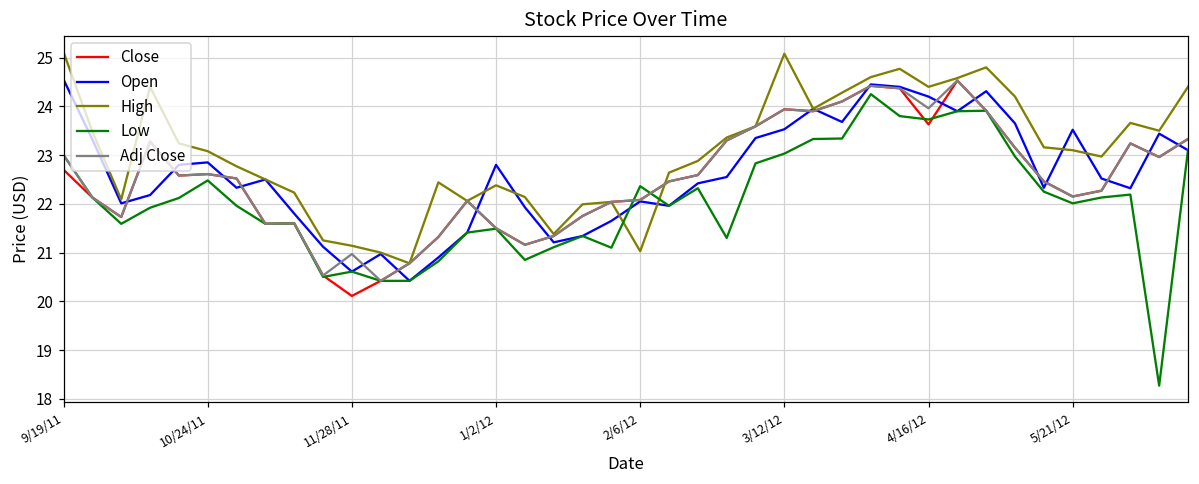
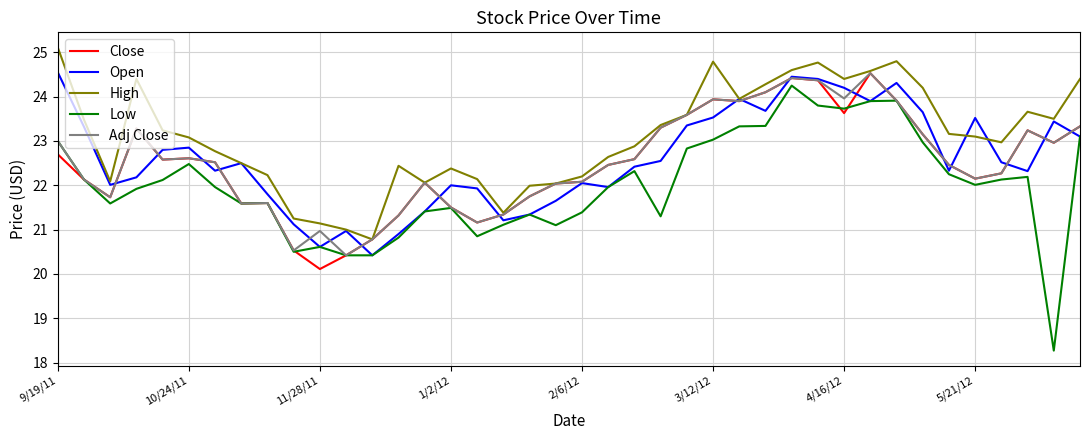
  {
    "Close": {
      "9/19/11": 22.7,
      "11/28/11": 20.1,
      "4/16/12": 23.6
    },
    "Open": {
      "9/19/11": 24.5,
      "10/24/11": 22.9,
-     "1/2/12": 22.8,
+     "1/2/12": 22.0,
      "3/12/12": 23.5,
      "4/16/12": 24.2,
      "5/21/12": 23.5
    },
    "High": {
      "9/19/11": 25.1,
      "10/24/11": 23.1,
      "11/28/11": 21.1,
      "1/2/12": 22.4,
-     "2/6/12": 21.0,
-     "3/12/12": 25.1,
+     "2/6/12": 22.2,
+     "3/12/12": 24.8,
      "4/16/12": 24.4,
      "5/21/12": 23.1
    },
    "Low": {
      "10/24/11": 22.5,
-     "2/6/12": 22.4,
+     "2/6/12": 21.4,
      "3/12/12": 23.0,
      "4/16/12": 23.7,
      "5/21/12": 22.0
    },
    "Adj Close": {
      "11/28/11": 21.0,
      "4/16/12": 24.0
    }
  }
